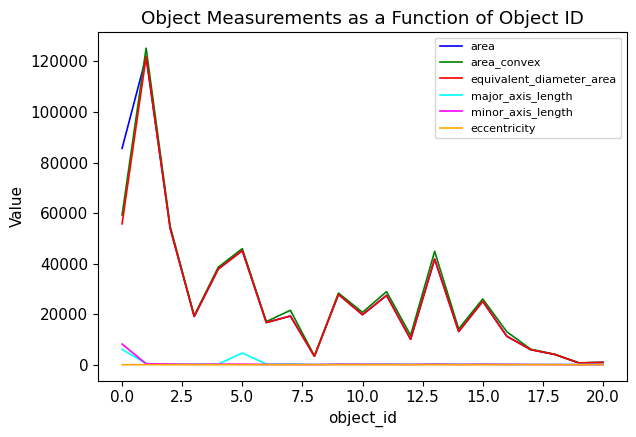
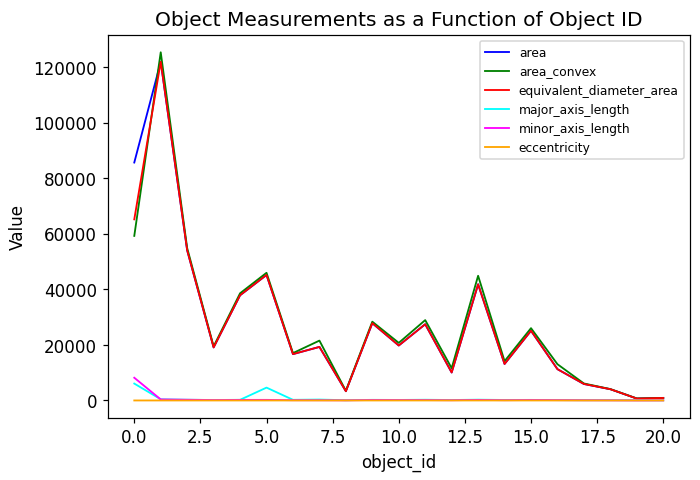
  {
    "area": {
      "0.0": 86000
    },
    "area_convex": {
      "0.0": 59000
    },
    "equivalent_diameter_area": {
-     "0.0": 56000
+     "0.0": 65000
    },
    "major_axis_length": {
      "0.0": 6000,
      "5.0": 5000
    },
    "minor_axis_length": {
      "0.0": 8000
    },
    "eccentricity": {
      "0.0": 0
    }
  }
